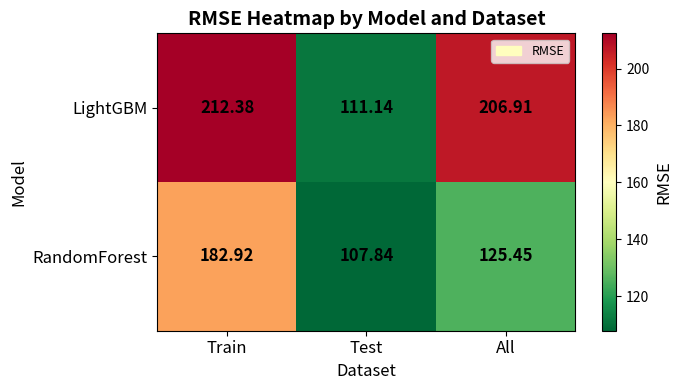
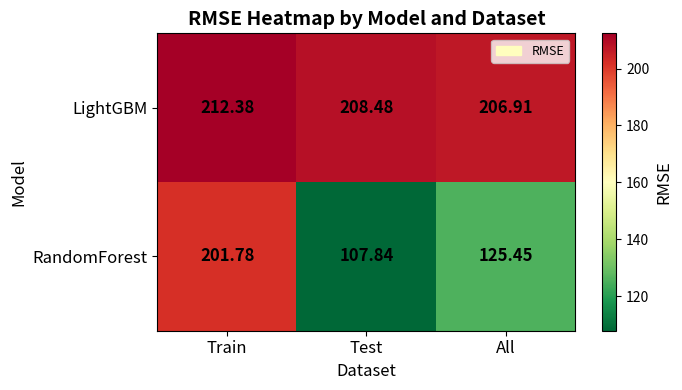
  {
    "LightGBM": {
      "Train": 212.38,
-     "Test": 111.14,
+     "Test": 208.48,
      "All": 206.91
    },
    "RandomForest": {
-     "Train": 182.92,
+     "Train": 201.78,
      "Test": 107.84,
      "All": 125.45
    }
  }
